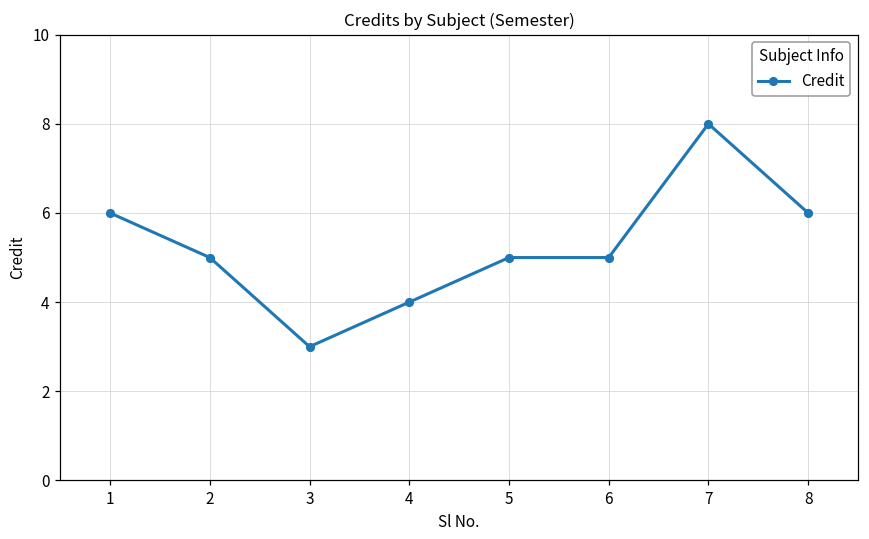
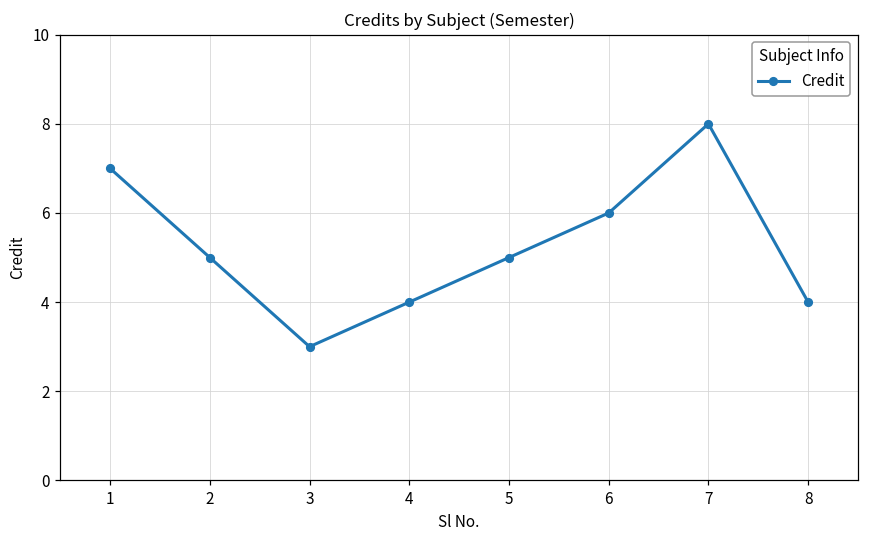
  {
-   "1": 6,
+   "1": 7,
    "2": 5,
    "3": 3,
    "4": 4,
    "5": 5,
-   "6": 5,
+   "6": 6,
    "7": 8,
-   "8": 6
+   "8": 4
  }
